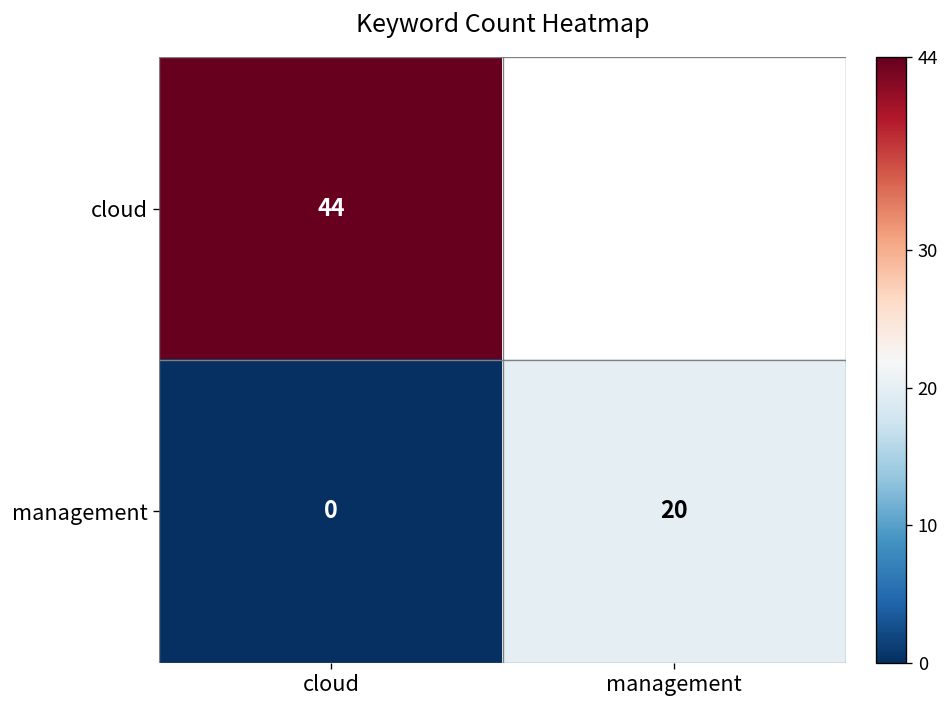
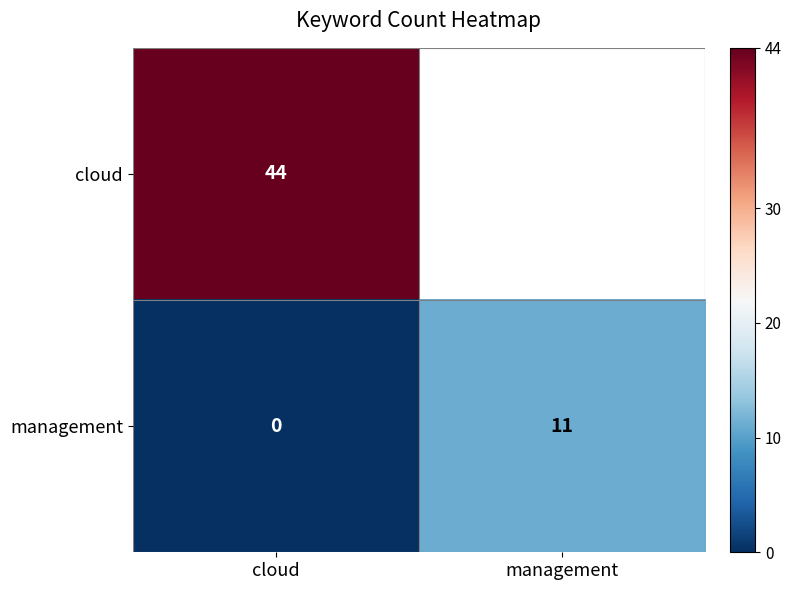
  {
    "cloud": {
      "cloud": 44
    },
    "management": {
      "cloud": 0,
-     "management": 20
+     "management": 11
    }
  }
